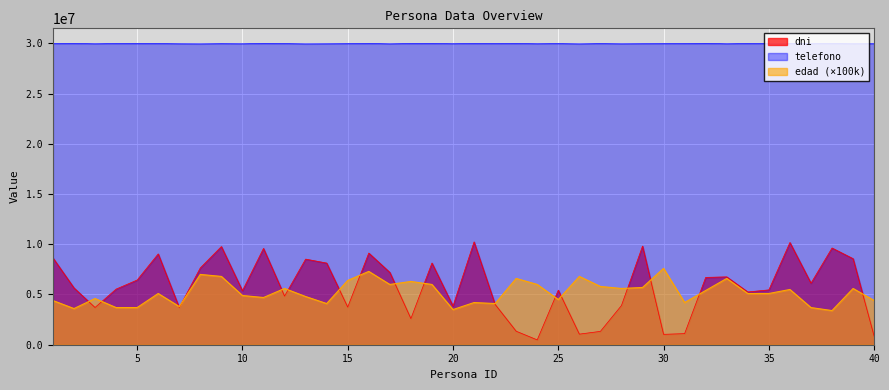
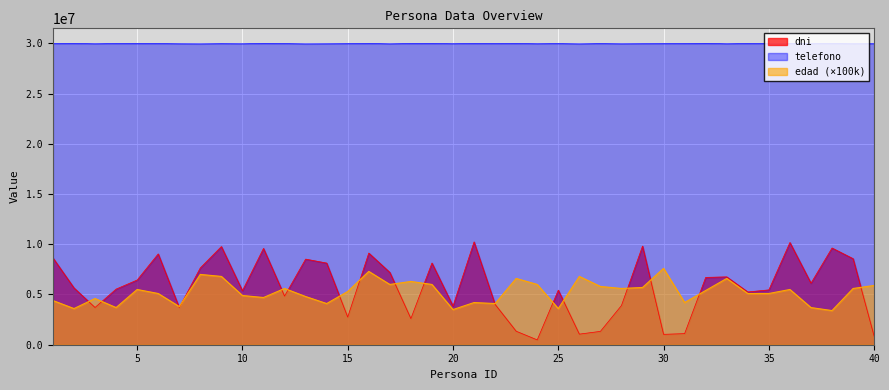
  {
    "dni": {
      "5": 6400000,
      "10": 5400000,
-     "15": 3700000,
+     "15": 2800000,
      "20": 3900000,
      "25": 5400000,
      "30": 1000000,
      "35": 5500000,
      "40": 800000
    },
    "telefono": {
      "5": 30000000,
      "10": 30000000,
      "15": 30000000,
      "20": 30000000,
      "25": 30000000,
      "30": 30000000,
      "40": 30000000
    },
    "edad (×100k)": {
-     "5": 3700000,
+     "5": 5500000,
      "10": 4900000,
-     "15": 6400000,
+     "15": 5300000,
      "20": 3500000,
-     "25": 4500000,
+     "25": 3600000,
      "30": 7600000,
      "35": 5100000,
-     "40": 4400000
+     "40": 5900000
    }
  }
